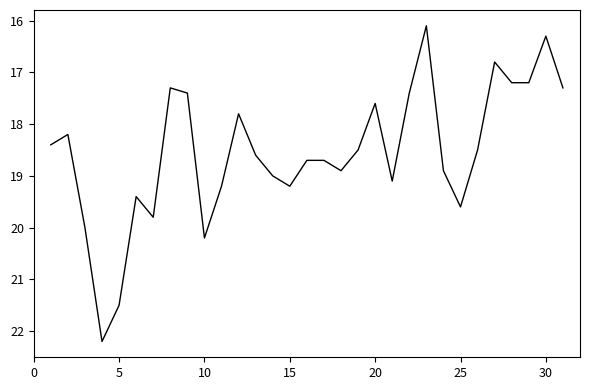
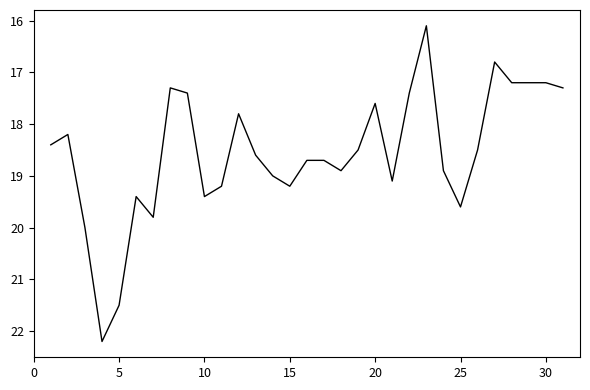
  {
    "5": 21.5,
-   "10": 20.2,
+   "10": 19.4,
    "15": 19.2,
    "20": 17.6,
    "25": 19.6,
-   "30": 16.3
+   "30": 17.2
  }
